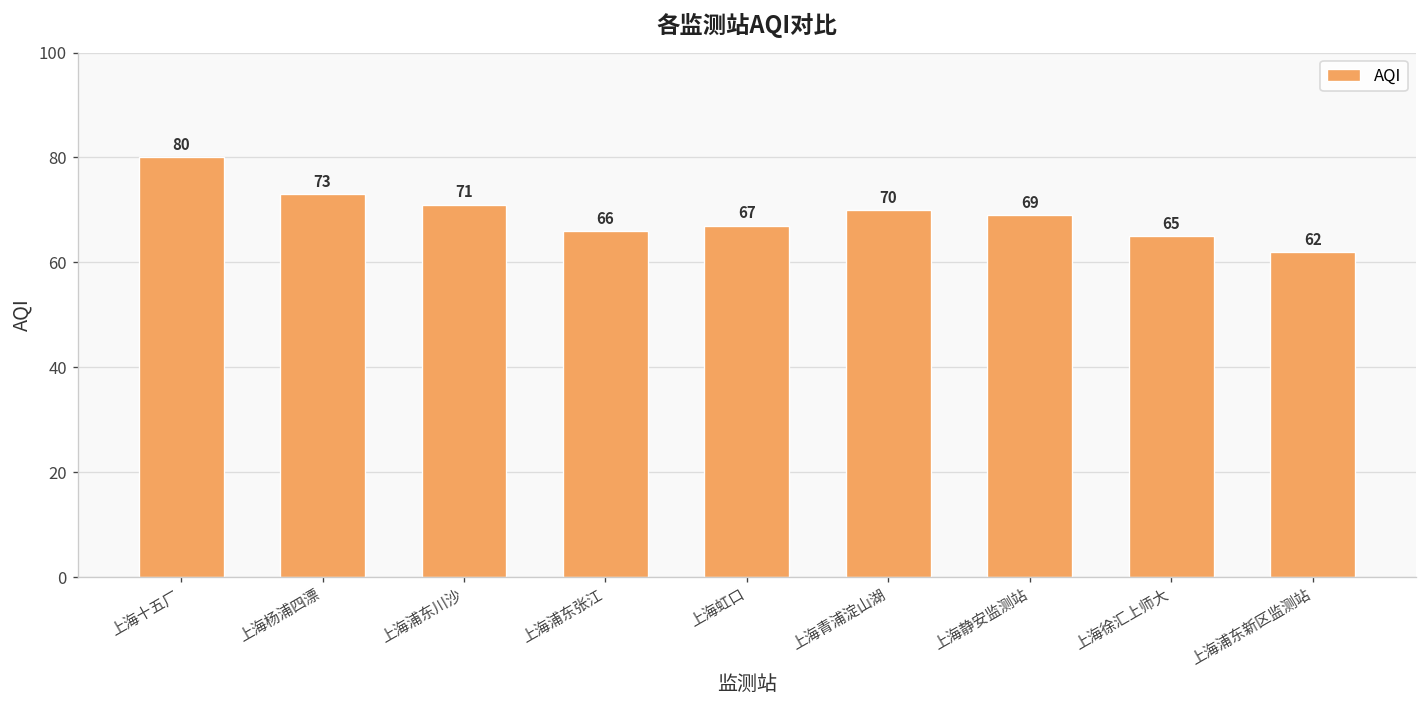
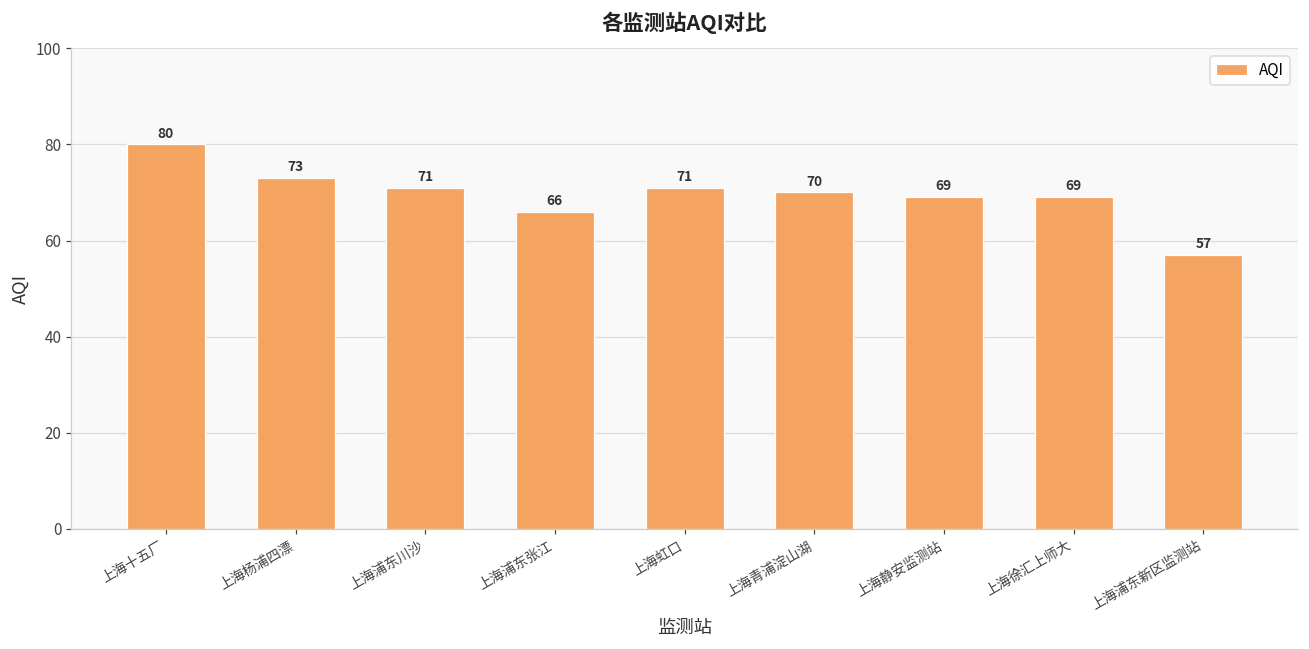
  {
    "上海十五厂": 80,
    "上海杨浦四漂": 73,
    "上海浦东川沙": 71,
    "上海浦东张江": 66,
-   "上海虹口": 67,
+   "上海虹口": 71,
    "上海青浦淀山湖": 70,
    "上海静安监测站": 69,
-   "上海徐汇上师大": 65,
-   "上海浦东新区监测站": 62
+   "上海徐汇上师大": 69,
+   "上海浦东新区监测站": 57
  }
